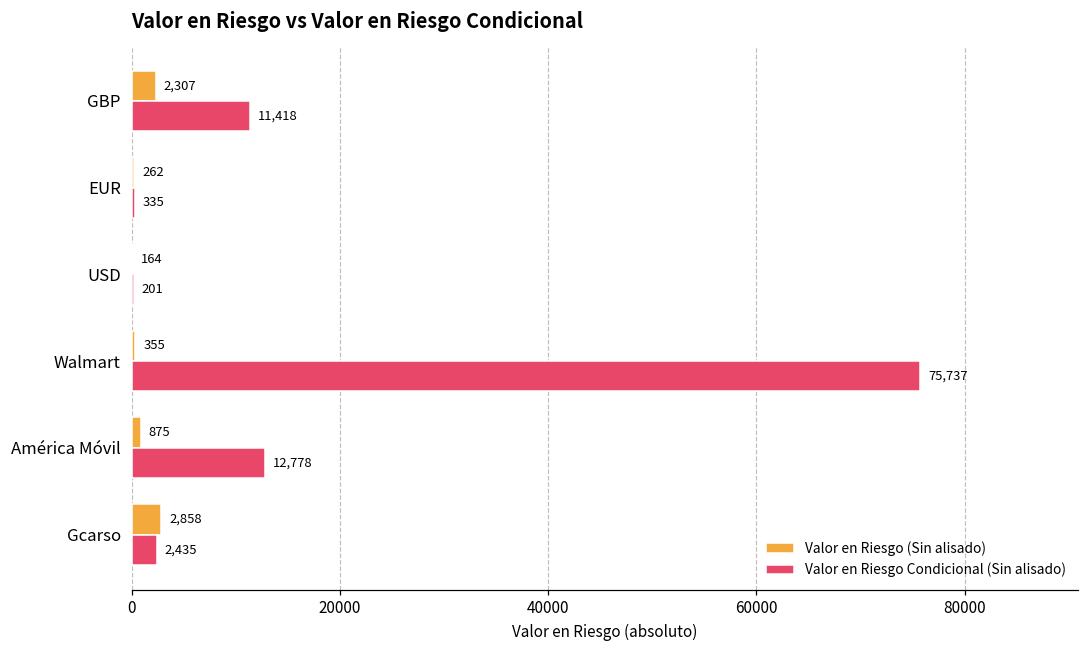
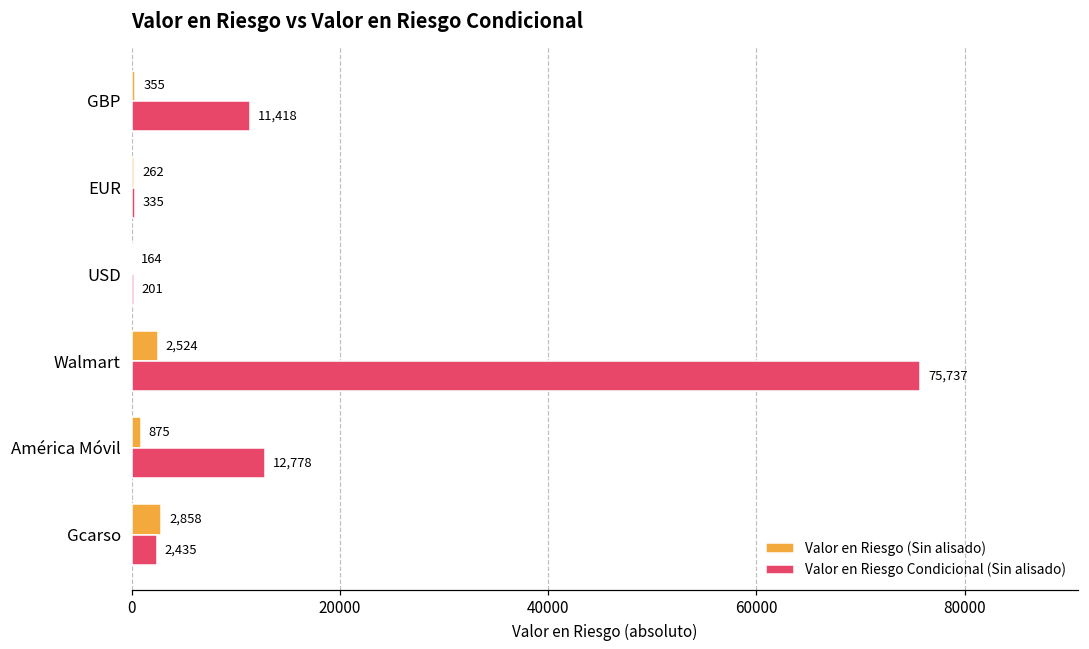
  {
    "Valor en Riesgo (Sin alisado)": {
-     "GBP": "2,307",
+     "GBP": "355",
      "EUR": "262",
      "USD": "164",
-     "Walmart": "355",
+     "Walmart": "2,524",
      "América Móvil": "875",
      "Gcarso": "2,858"
    },
    "Valor en Riesgo Condicional (Sin alisado)": {
      "GBP": "11,418",
      "EUR": "335",
      "USD": "201",
      "Walmart": "75,737",
      "América Móvil": "12,778",
      "Gcarso": "2,435"
    }
  }
